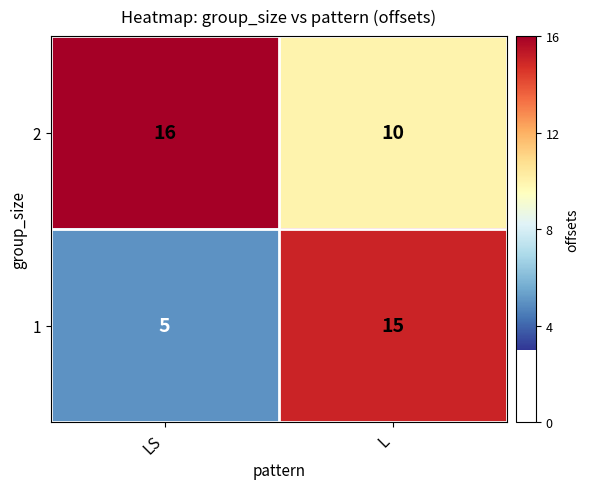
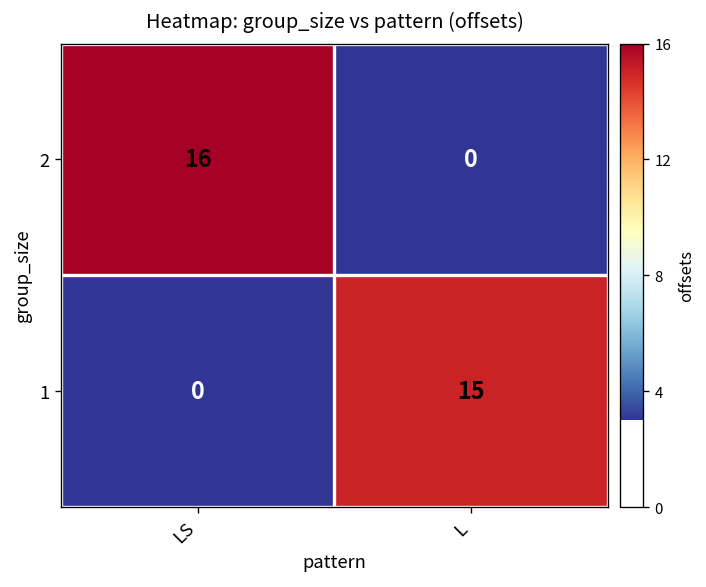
  {
    "2": {
      "LS": 16,
-     "L": 10
+     "L": 0
    },
    "1": {
-     "LS": 5,
+     "LS": 0,
      "L": 15
    }
  }
